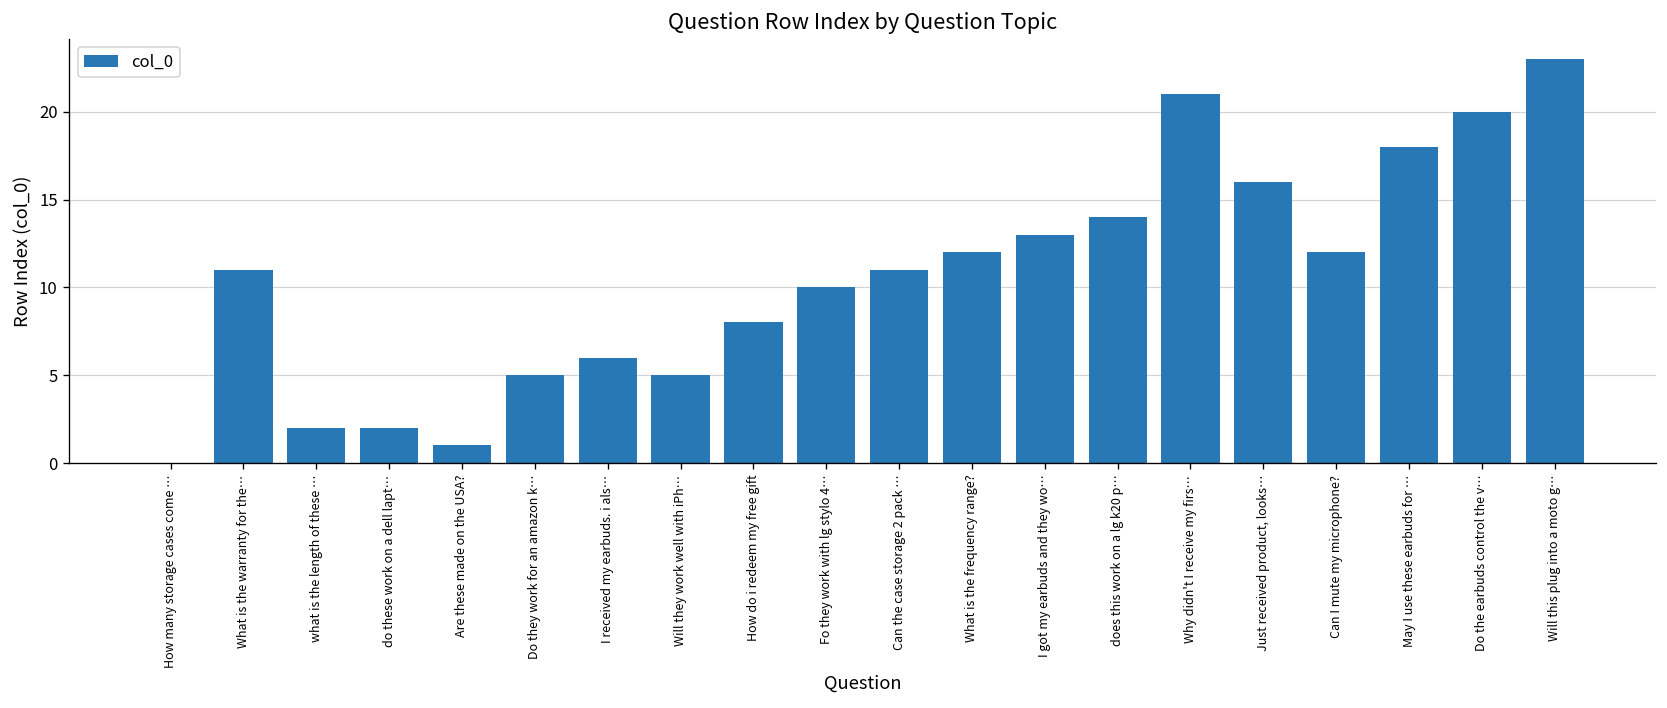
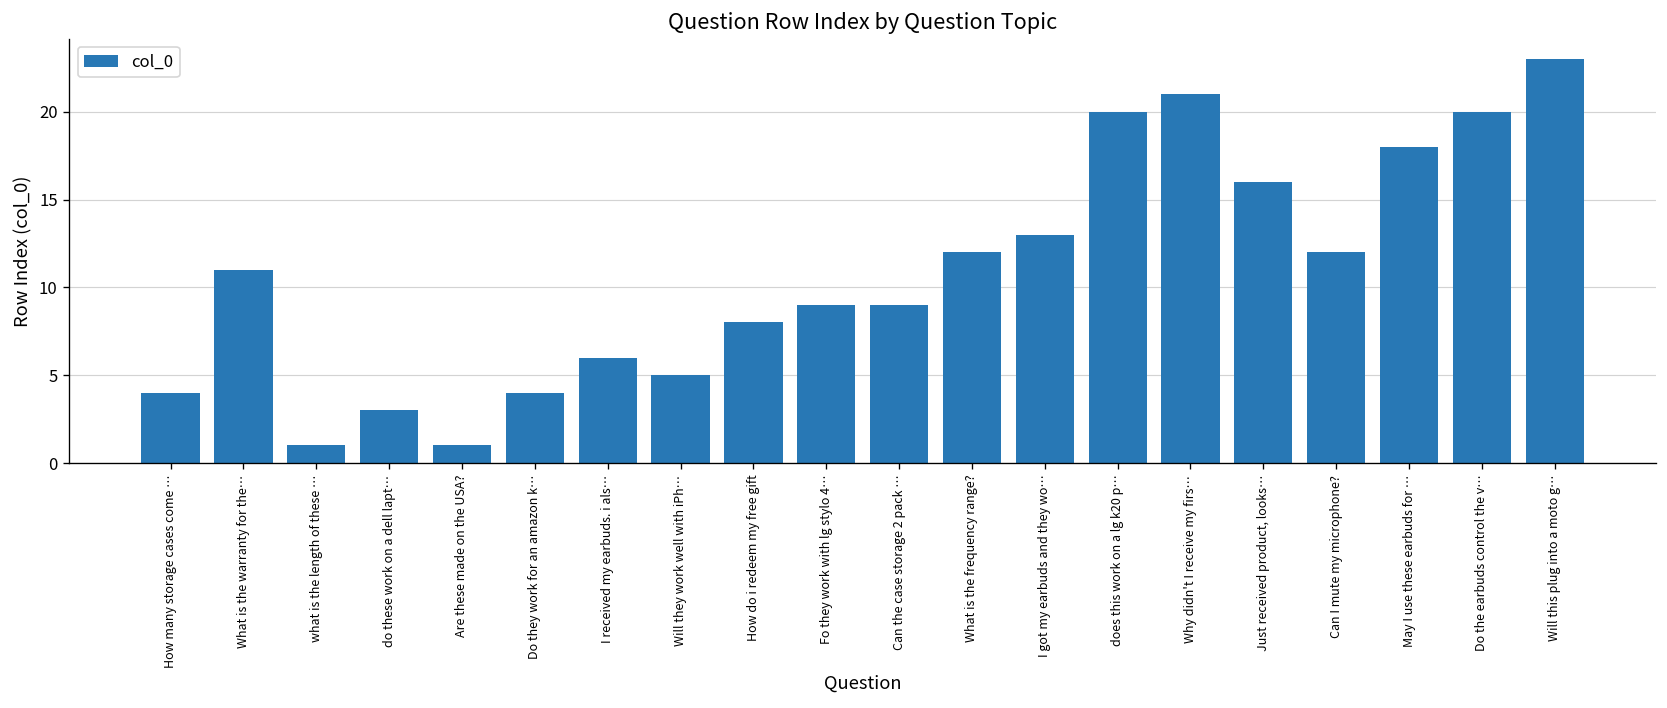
  {
-   "How many storage cases come …": 0,
+   "How many storage cases come …": 4,
    "What is the warranty for the…": 11,
-   "what is the length of these …": 2,
-   "do these work on a dell lapt…": 2,
+   "what is the length of these …": 1,
+   "do these work on a dell lapt…": 3,
    "Are these made on the USA?": 1,
-   "Do they work for an amazon k…": 5,
+   "Do they work for an amazon k…": 4,
    "I received my earbuds. i als…": 6,
    "Will they work well with iPh…": 5,
    "How do i redeem my free gift": 8,
-   "Fo they work with lg stylo 4…": 10,
-   "Can the case storage 2 pack …": 11,
+   "Fo they work with lg stylo 4…": 9,
+   "Can the case storage 2 pack …": 9,
    "What is the frequency range?": 12,
    "I got my earbuds and they wo…": 13,
-   "does this work on a lg k20 p…": 14,
+   "does this work on a lg k20 p…": 20,
    "Why didn't I receive my firs…": 21,
    "Just received product, looks…": 16,
    "Can I mute my microphone?": 12,
    "May I use these earbuds for …": 18,
    "Do the earbuds control the v…": 20,
    "Will this plug into a moto g…": 23
  }
